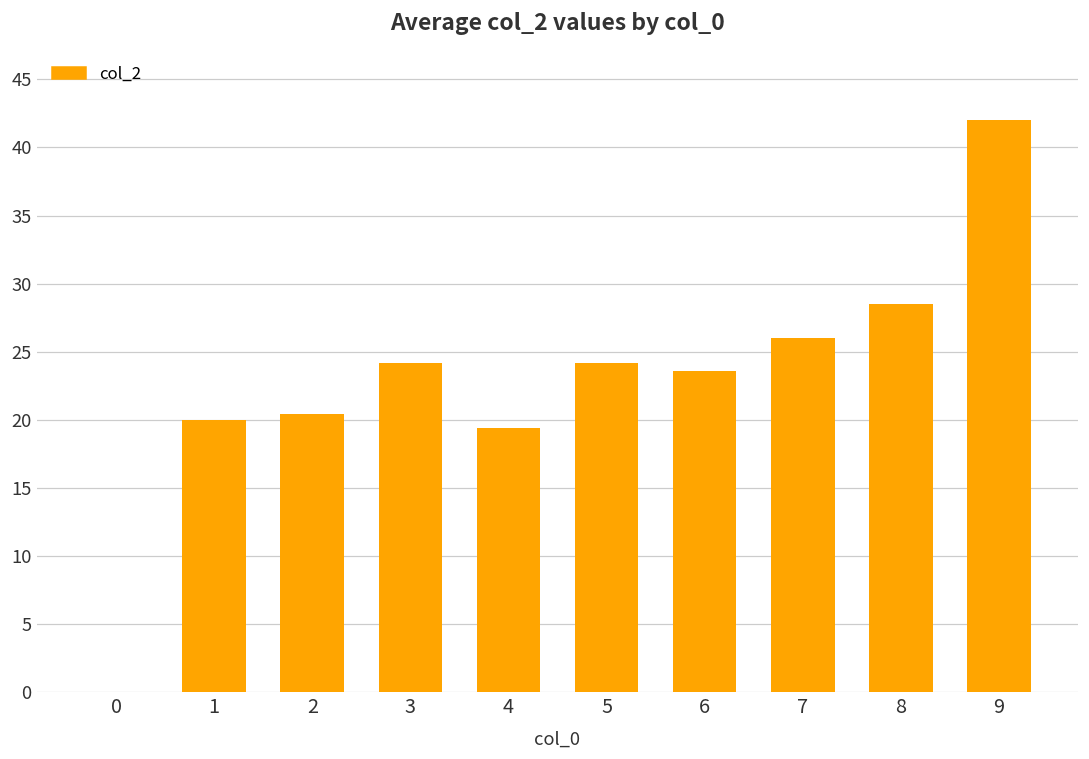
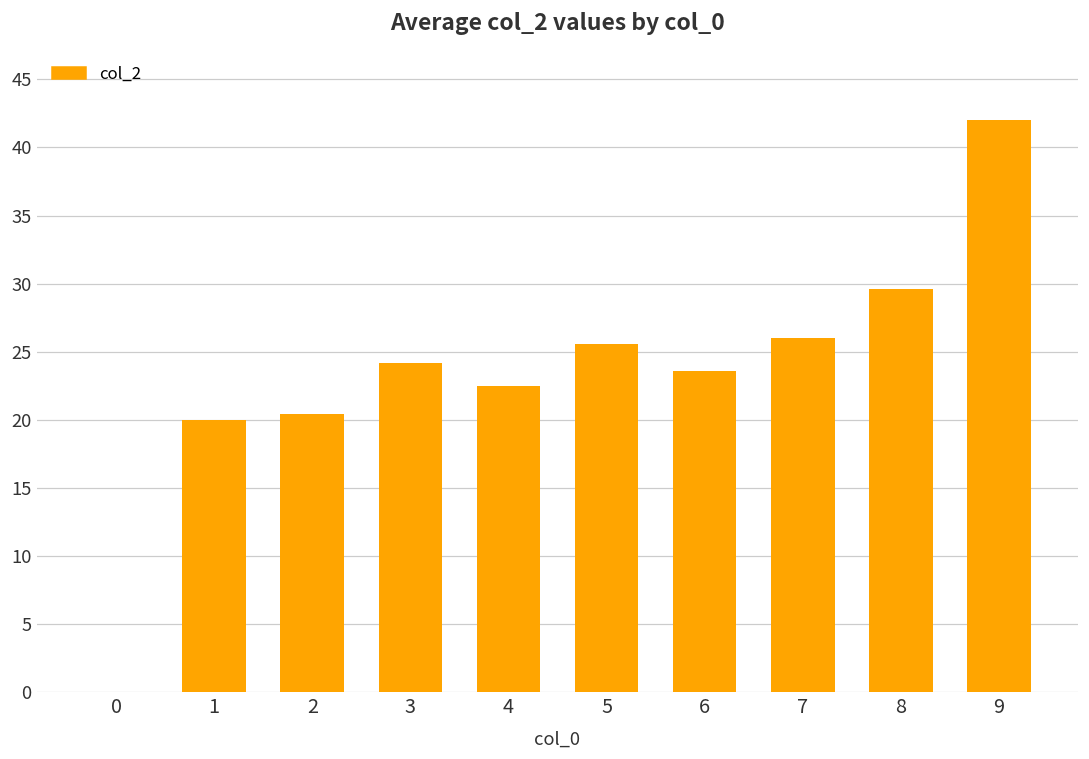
  {
    "0": 0.0,
    "1": 19.9,
    "2": 20.4,
    "3": 24.2,
-   "4": 19.4,
-   "5": 24.1,
+   "4": 22.5,
+   "5": 25.6,
    "6": 23.5,
    "7": 26.0,
-   "8": 28.5,
+   "8": 29.6,
    "9": 42.0
  }
